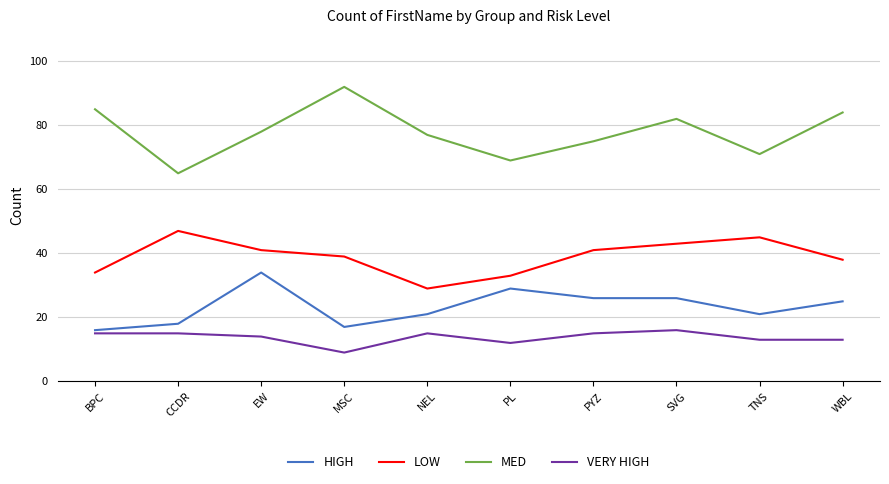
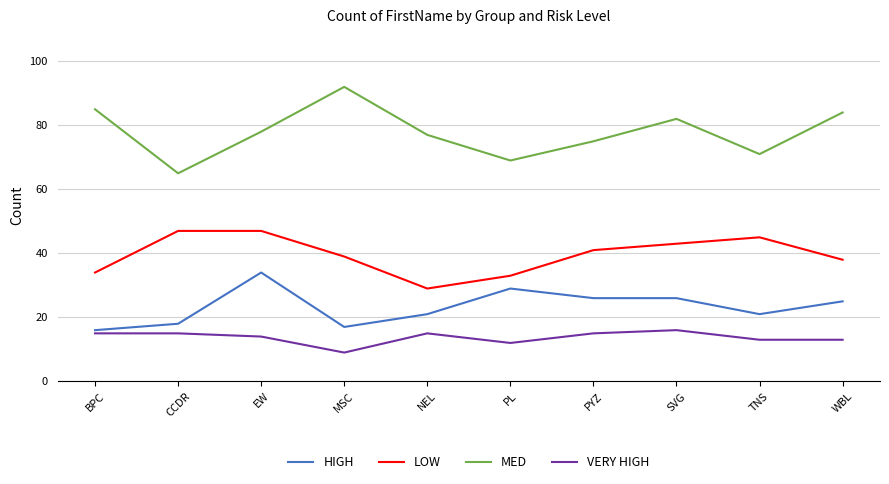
  {
    "HIGH": {
      "BPC": 16,
      "CCDR": 18,
      "EW": 34,
      "MSC": 17,
      "NEL": 21,
      "PL": 29,
      "PYZ": 26,
      "SVG": 26,
      "TNS": 21,
      "WBL": 25
    },
    "LOW": {
      "BPC": 34,
      "CCDR": 47,
-     "EW": 41,
+     "EW": 47,
      "MSC": 39,
      "NEL": 29,
      "PL": 33,
      "PYZ": 41,
      "SVG": 43,
      "TNS": 45,
      "WBL": 38
    },
    "MED": {
      "BPC": 85,
      "CCDR": 65,
      "EW": 78,
      "MSC": 92,
      "NEL": 77,
      "PL": 69,
      "PYZ": 75,
      "SVG": 82,
      "TNS": 71,
      "WBL": 84
    },
    "VERY HIGH": {
      "BPC": 15,
      "CCDR": 15,
      "EW": 14,
      "MSC": 9,
      "NEL": 15,
      "PL": 12,
      "PYZ": 15,
      "SVG": 16,
      "TNS": 13,
      "WBL": 13
    }
  }
